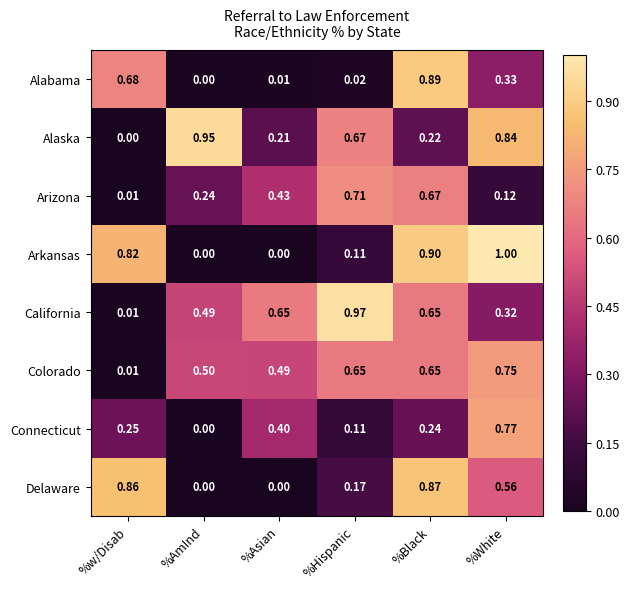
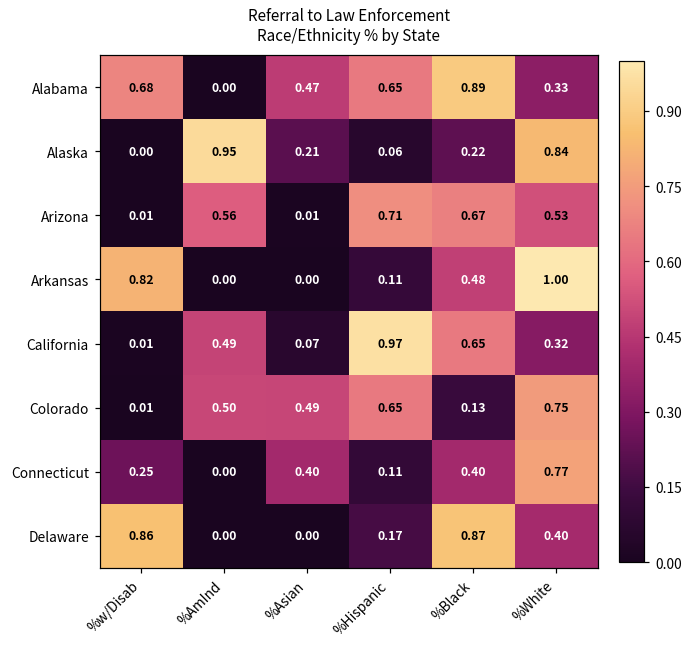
  {
    "Alabama": {
      "%w/Disab": 0.68,
      "%AmInd": 0.00,
-     "%Asian": 0.01,
-     "%Hispanic": 0.02,
+     "%Asian": 0.47,
+     "%Hispanic": 0.65,
      "%Black": 0.89,
      "%White": 0.33
    },
    "Alaska": {
      "%w/Disab": 0.00,
      "%AmInd": 0.95,
      "%Asian": 0.21,
-     "%Hispanic": 0.67,
+     "%Hispanic": 0.06,
      "%Black": 0.22,
      "%White": 0.84
    },
    "Arizona": {
      "%w/Disab": 0.01,
-     "%AmInd": 0.24,
-     "%Asian": 0.43,
+     "%AmInd": 0.56,
+     "%Asian": 0.01,
      "%Hispanic": 0.71,
      "%Black": 0.67,
-     "%White": 0.12
+     "%White": 0.53
    },
    "Arkansas": {
      "%w/Disab": 0.82,
      "%AmInd": 0.00,
      "%Asian": 0.00,
      "%Hispanic": 0.11,
-     "%Black": 0.90,
+     "%Black": 0.48,
      "%White": 1.00
    },
    "California": {
      "%w/Disab": 0.01,
      "%AmInd": 0.49,
-     "%Asian": 0.65,
+     "%Asian": 0.07,
      "%Hispanic": 0.97,
      "%Black": 0.65,
      "%White": 0.32
    },
    "Colorado": {
      "%w/Disab": 0.01,
      "%AmInd": 0.50,
      "%Asian": 0.49,
      "%Hispanic": 0.65,
-     "%Black": 0.65,
+     "%Black": 0.13,
      "%White": 0.75
    },
    "Connecticut": {
      "%w/Disab": 0.25,
      "%AmInd": 0.00,
      "%Asian": 0.40,
      "%Hispanic": 0.11,
-     "%Black": 0.24,
+     "%Black": 0.40,
      "%White": 0.77
    },
    "Delaware": {
      "%w/Disab": 0.86,
      "%AmInd": 0.00,
      "%Asian": 0.00,
      "%Hispanic": 0.17,
      "%Black": 0.87,
-     "%White": 0.56
+     "%White": 0.40
    }
  }
